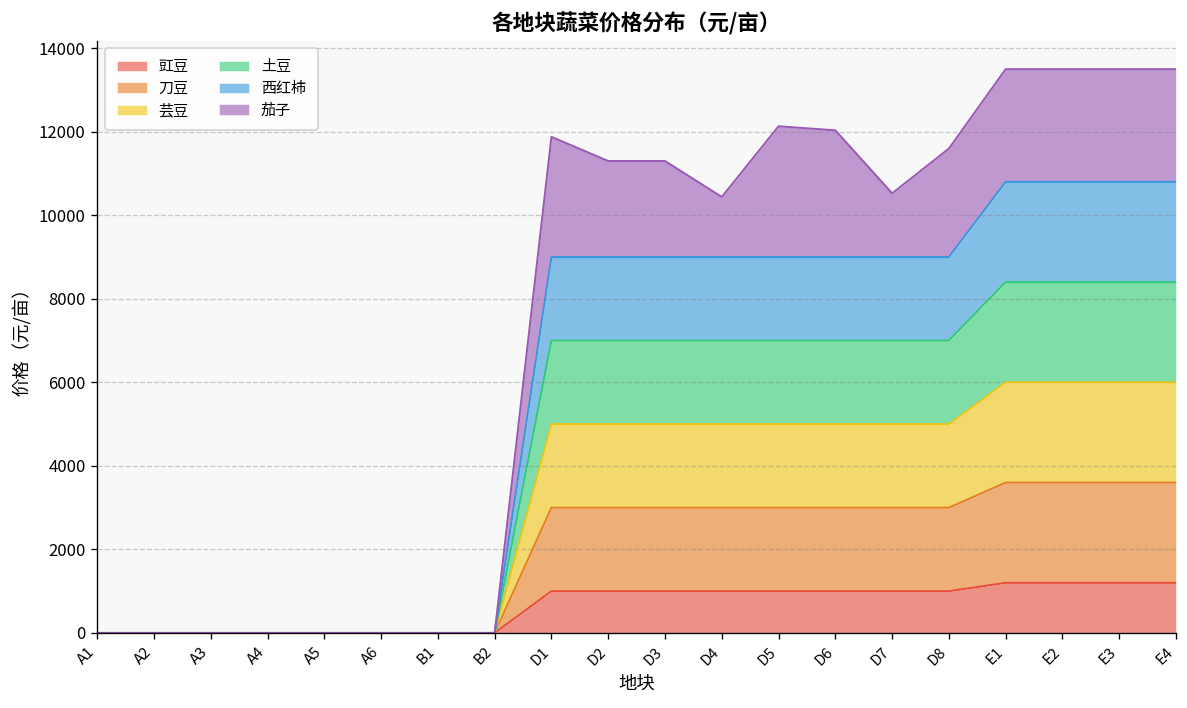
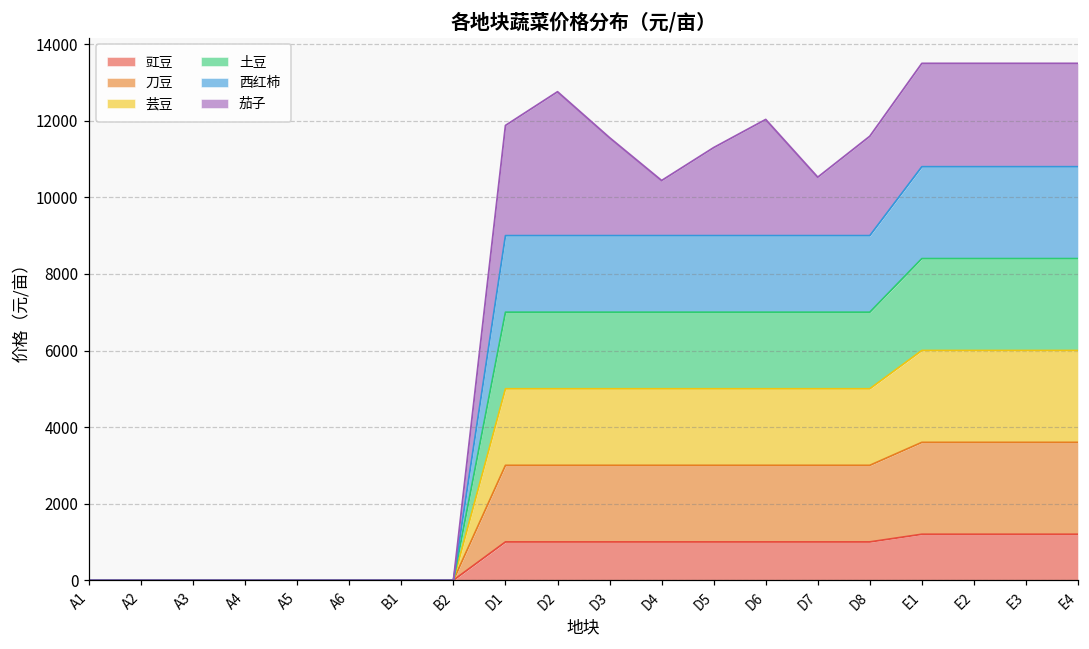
  {
    "芸豆": {
      "D1": 2000,
      "D2": 2000,
      "D3": 2000,
      "D4": 2000,
      "D5": 2000,
      "D6": 2000,
      "D7": 2000,
      "D8": 2000,
      "E1": 2400,
      "E2": 2400,
      "E3": 2400,
      "E4": 2400
    },
    "土豆": {
      "D1": 2000,
      "D2": 2000,
      "D3": 2000,
      "D4": 2000,
      "D5": 2000,
      "D6": 2000,
      "D7": 2000,
      "D8": 2000,
      "E1": 2400,
      "E2": 2400,
      "E3": 2400,
      "E4": 2400
    },
    "西红柿": {
      "D1": 2000,
      "D2": 2000,
      "D3": 2000,
      "D4": 2000,
      "D5": 2000,
      "D6": 2000,
      "D7": 2000,
      "D8": 2000,
      "E1": 2400,
      "E2": 2400,
      "E3": 2400,
      "E4": 2400
    },
    "茄子": {
      "D1": 2900,
-     "D2": 2300,
-     "D3": 2300,
+     "D2": 3800,
+     "D3": 2600,
      "D4": 1400,
-     "D5": 3100,
+     "D5": 2300,
      "D6": 3000,
      "D7": 1500,
      "D8": 2600,
      "E1": 2700,
      "E2": 2700,
      "E3": 2700,
      "E4": 2700
    }
  }
